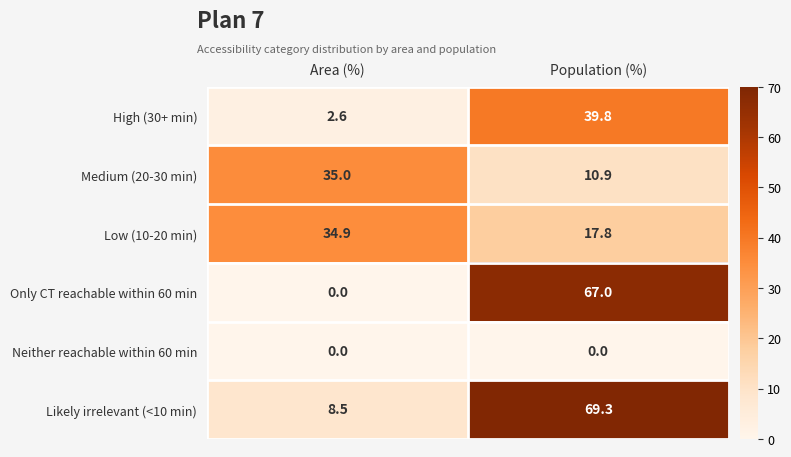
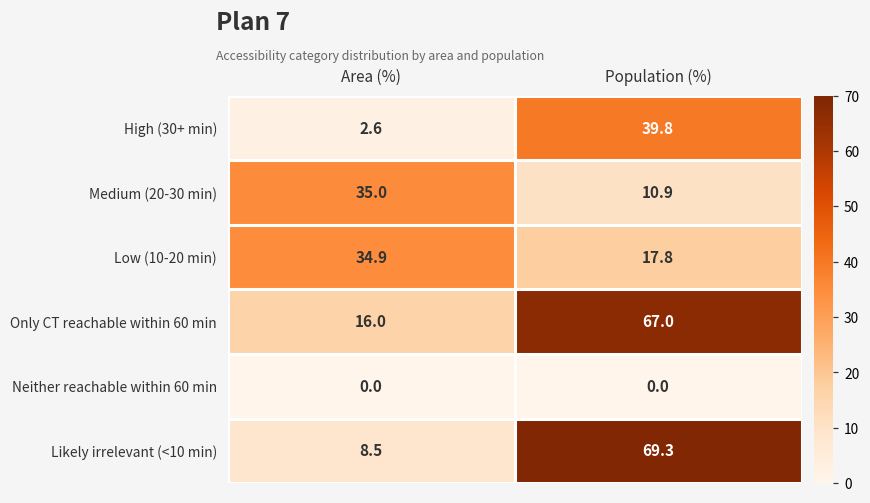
  {
    "High (30+ min)": {
      "Area (%)": 2.6,
      "Population (%)": 39.8
    },
    "Medium (20-30 min)": {
      "Area (%)": 35.0,
      "Population (%)": 10.9
    },
    "Low (10-20 min)": {
      "Area (%)": 34.9,
      "Population (%)": 17.8
    },
    "Only CT reachable within 60 min": {
-     "Area (%)": 0.0,
+     "Area (%)": 16.0,
      "Population (%)": 67.0
    },
    "Neither reachable within 60 min": {
      "Area (%)": 0.0,
      "Population (%)": 0.0
    },
    "Likely irrelevant (<10 min)": {
      "Area (%)": 8.5,
      "Population (%)": 69.3
    }
  }
